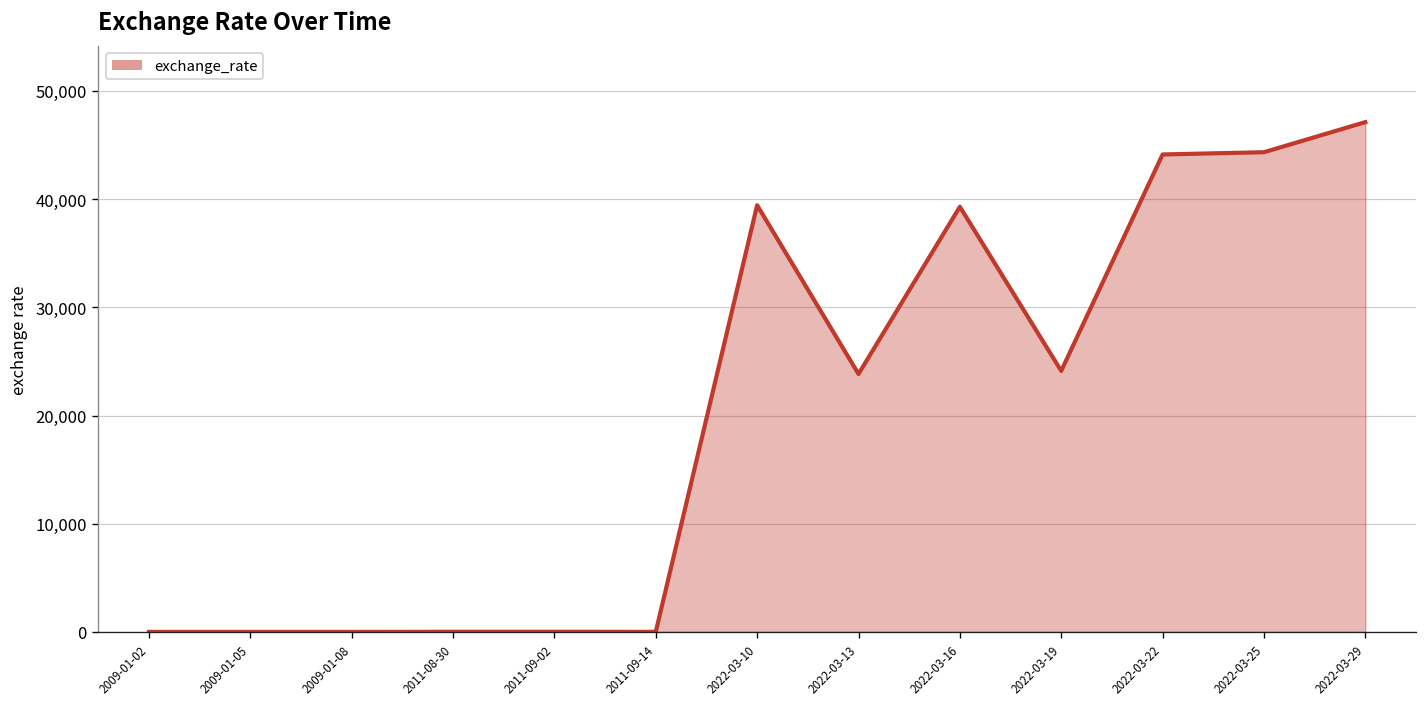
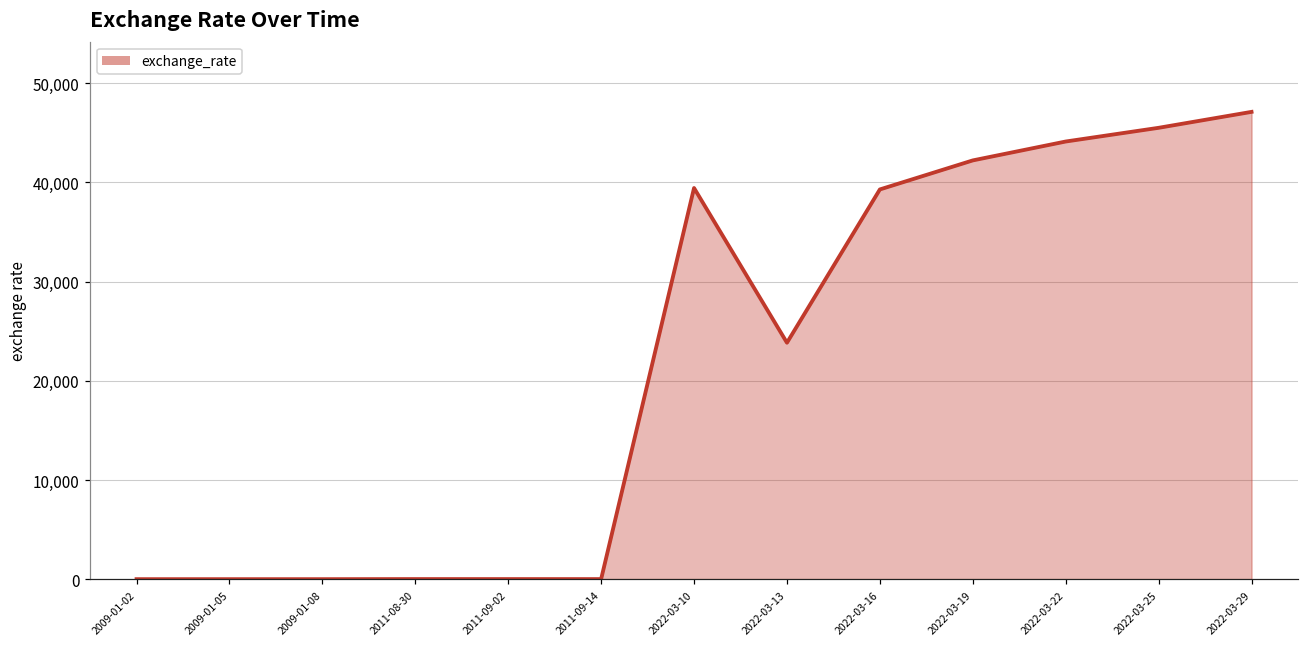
  {
    "2009-01-02": "0",
    "2009-01-05": "0",
    "2009-01-08": "0",
    "2011-08-30": "0",
    "2011-09-02": "0",
    "2011-09-14": "0",
    "2022-03-10": "39,000",
    "2022-03-13": "24,000",
    "2022-03-16": "39,000",
-   "2022-03-19": "24,000",
+   "2022-03-19": "42,000",
    "2022-03-22": "44,000",
-   "2022-03-25": "44,000",
+   "2022-03-25": "46,000",
    "2022-03-29": "47,000"
  }
